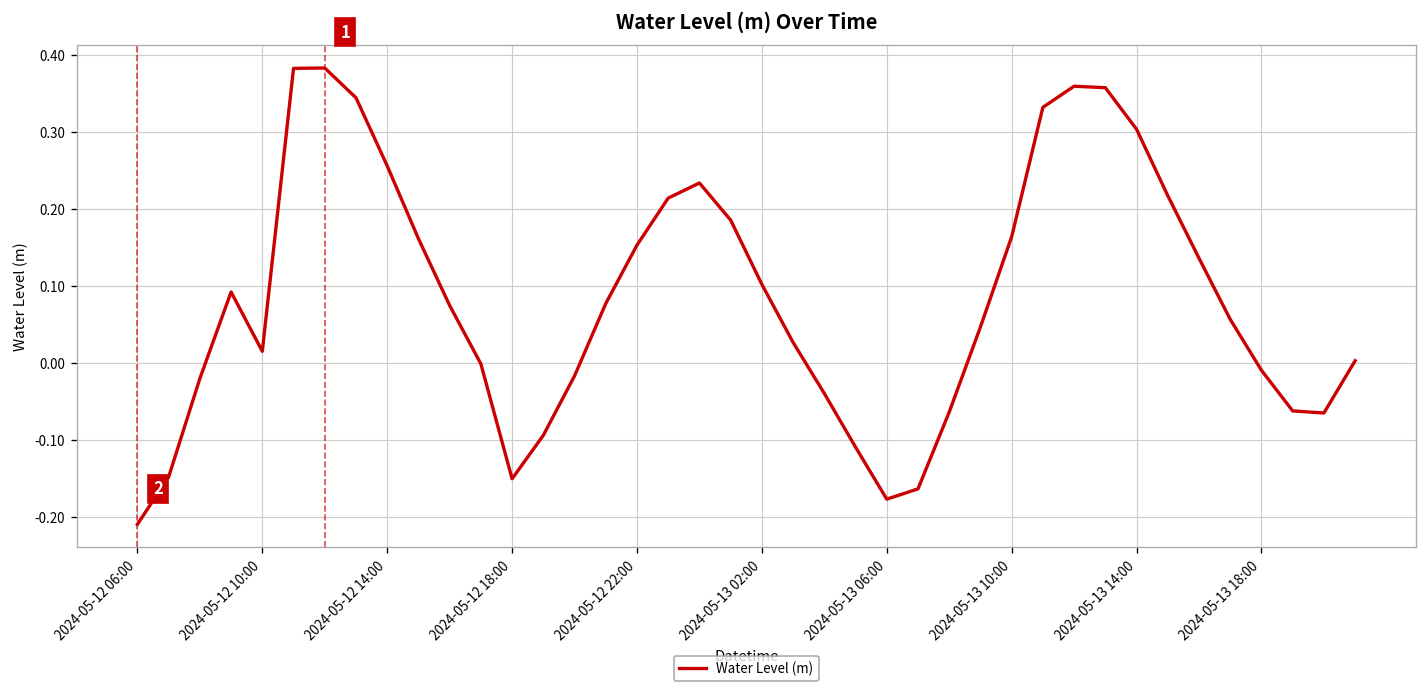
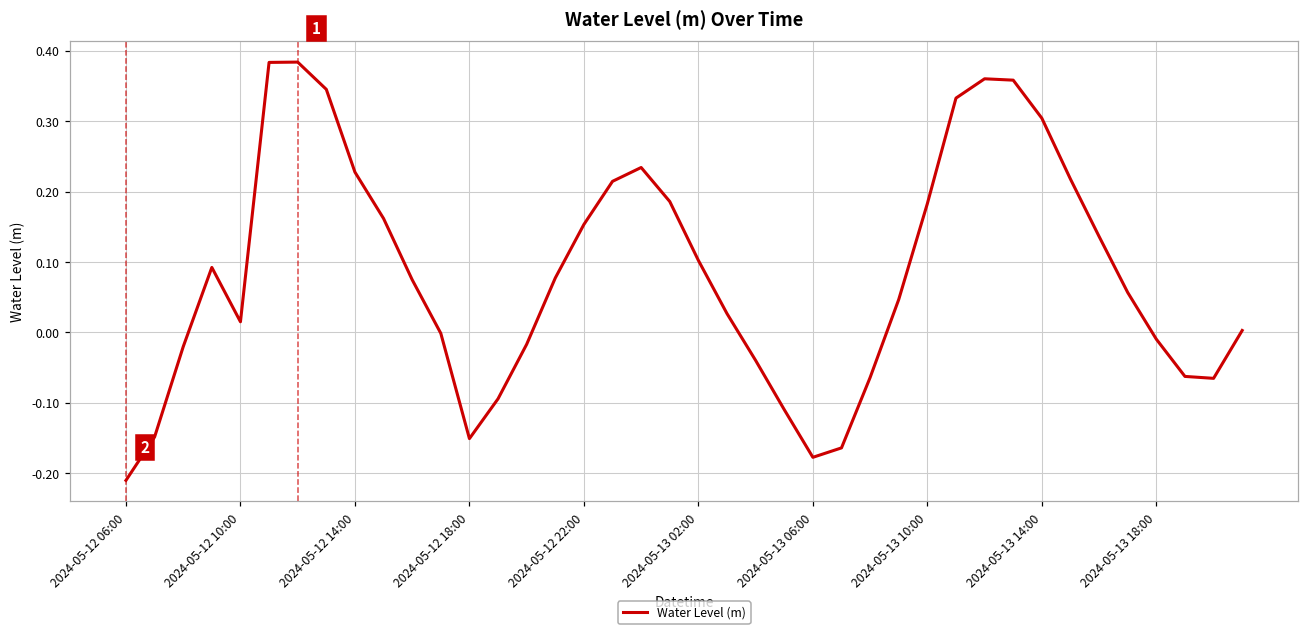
  {
    "2024-05-12 06:00": -0.21,
    "2024-05-12 10:00": 0.02,
-   "2024-05-12 14:00": 0.26,
+   "2024-05-12 14:00": 0.23,
    "2024-05-12 18:00": -0.15,
    "2024-05-12 22:00": 0.15,
    "2024-05-13 02:00": 0.10,
    "2024-05-13 06:00": -0.18,
-   "2024-05-13 10:00": 0.16,
+   "2024-05-13 10:00": 0.18,
    "2024-05-13 14:00": 0.30,
    "2024-05-13 18:00": -0.01
  }
